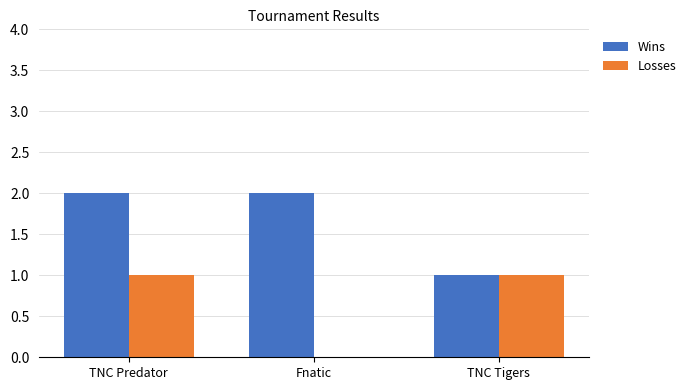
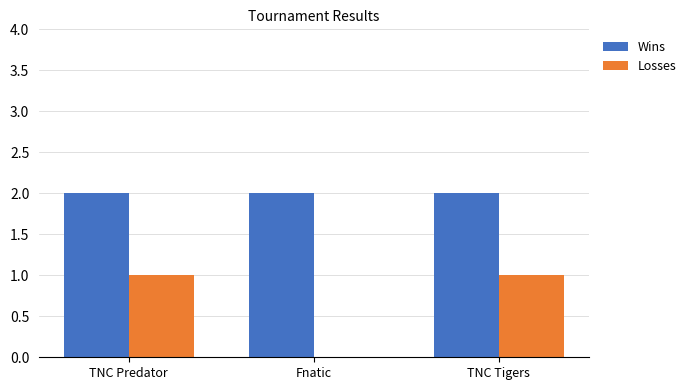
  {
    "Wins": {
      "TNC Predator": 2,
      "Fnatic": 2,
-     "TNC Tigers": 1
+     "TNC Tigers": 2
    },
    "Losses": {
      "TNC Predator": 1,
      "Fnatic": 0,
      "TNC Tigers": 1
    }
  }
